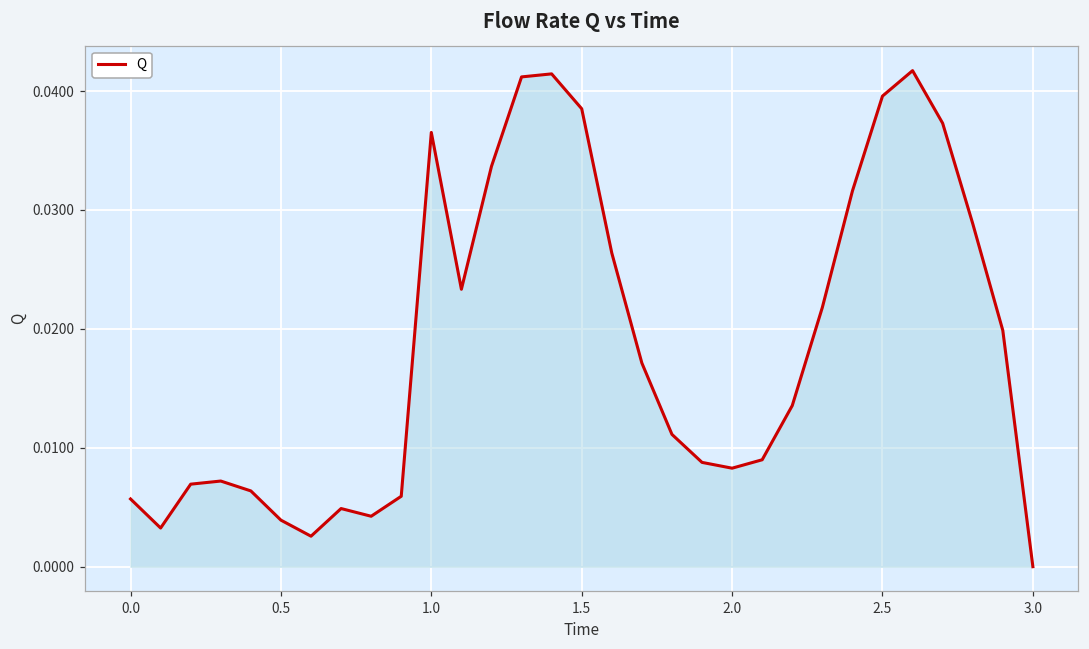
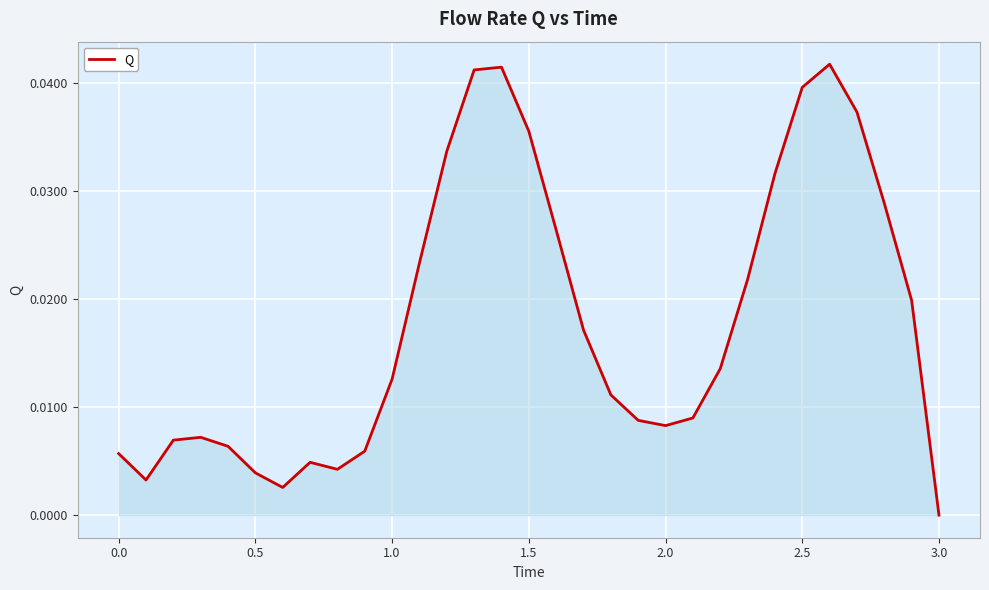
  {
    "0.0": 0.0057,
    "0.5": 0.0039,
-   "1.0": 0.0365,
-   "1.5": 0.0385,
+   "1.0": 0.0126,
+   "1.5": 0.0355,
    "2.0": 0.0083,
    "2.5": 0.0396,
    "3.0": 0.0000
  }
